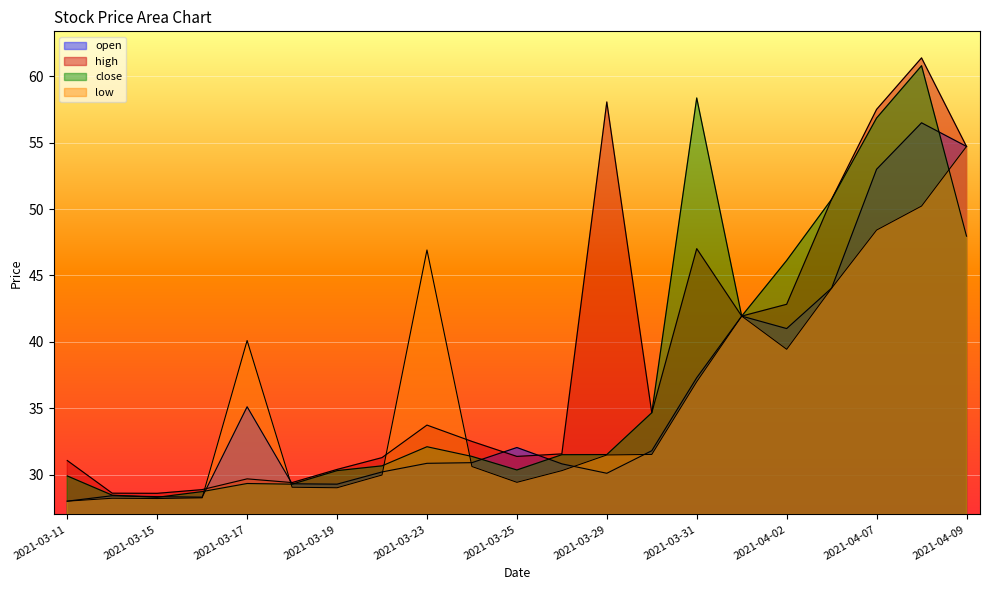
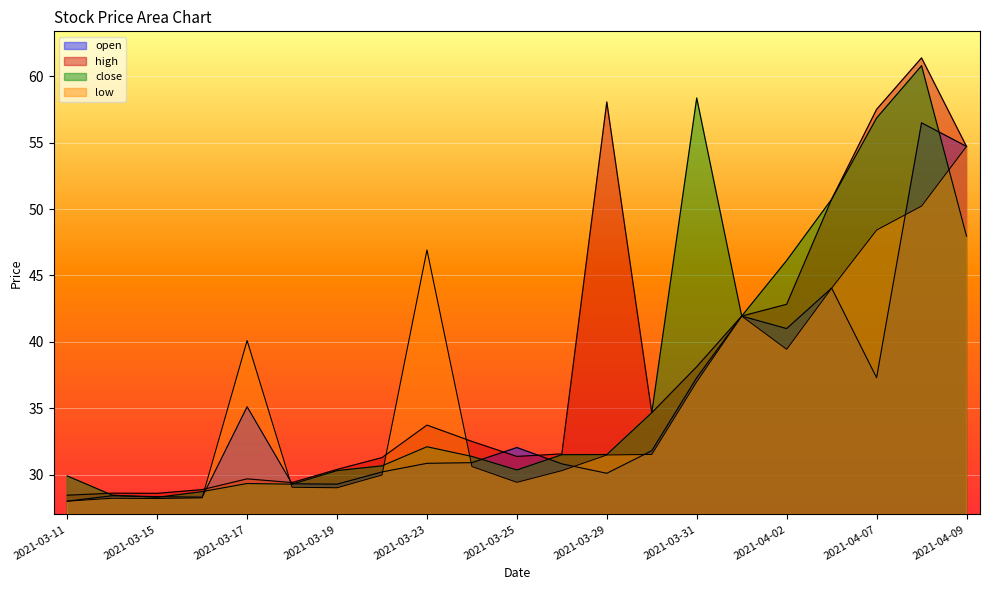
  {
    "open": {
      "2021-03-17": 35.1,
      "2021-03-19": 29.3,
      "2021-03-23": 30.9,
      "2021-03-25": 32.0,
      "2021-03-29": 30.1,
      "2021-03-31": 37.3,
      "2021-04-02": 41.0,
-     "2021-04-07": 53.0
+     "2021-04-07": 37.3
    },
    "high": {
-     "2021-03-11": 31.1,
+     "2021-03-11": 28.5,
      "2021-03-15": 28.6,
      "2021-03-17": 29.7,
      "2021-03-23": 33.7,
      "2021-03-25": 31.4,
      "2021-03-29": 58.1,
-     "2021-03-31": 47.0,
+     "2021-03-31": 38.1,
      "2021-04-02": 42.8,
      "2021-04-07": 57.5
    },
    "close": {
      "2021-03-11": 29.9,
      "2021-03-17": 29.3,
      "2021-03-23": 32.1,
      "2021-03-25": 30.4,
      "2021-03-31": 58.4,
      "2021-04-02": 46.1,
      "2021-04-07": 56.9,
      "2021-04-09": 48.0
    },
    "low": {
      "2021-03-17": 40.1,
      "2021-03-19": 29.0,
      "2021-03-23": 46.9,
      "2021-03-25": 29.4,
      "2021-03-31": 37.0,
      "2021-04-02": 39.4,
      "2021-04-07": 48.4
    }
  }
